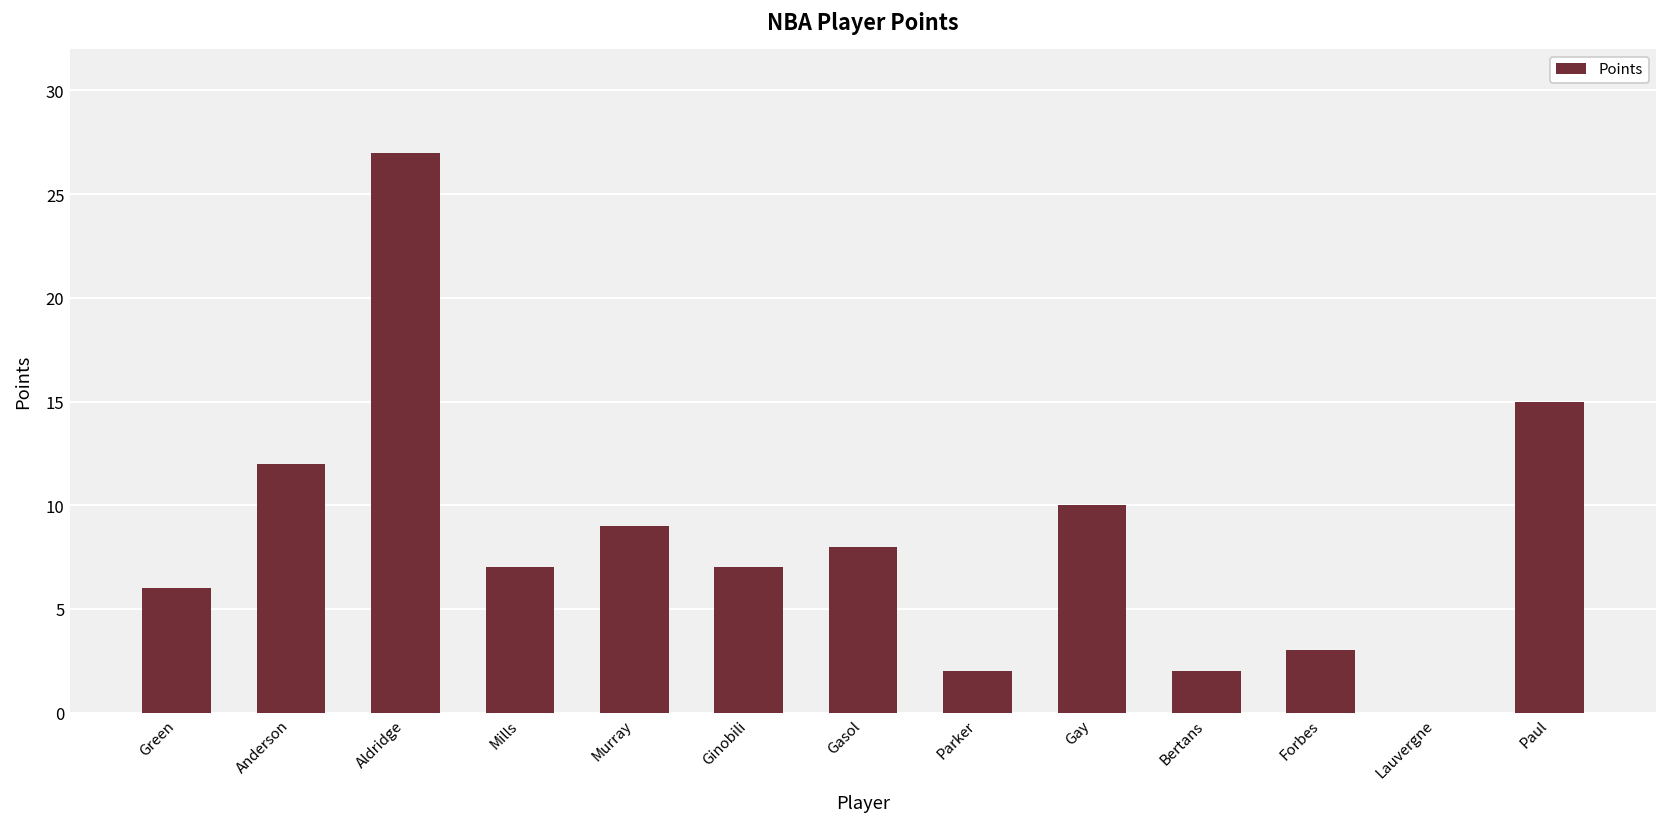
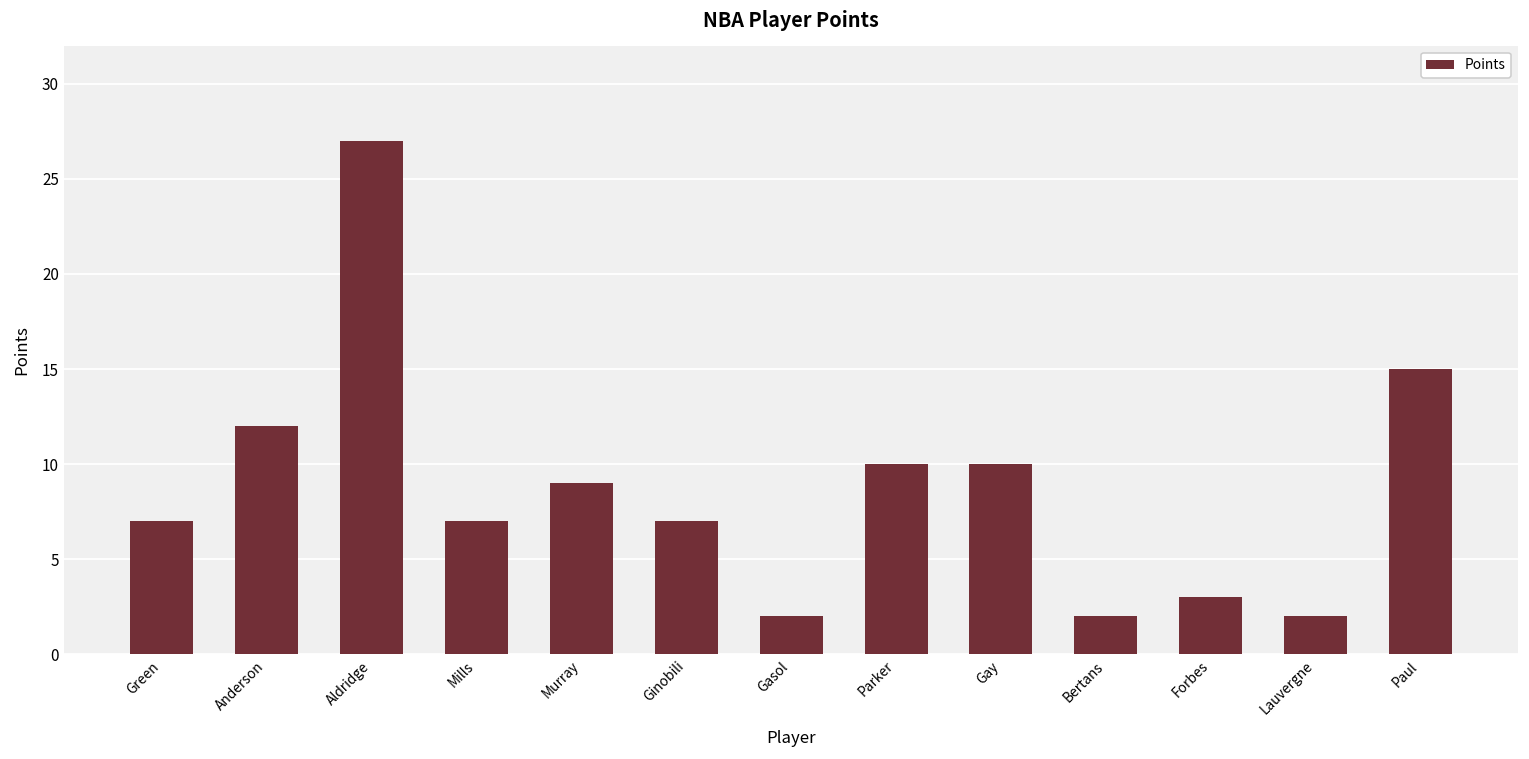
  {
-   "Green": 6,
+   "Green": 7,
    "Anderson": 12,
    "Aldridge": 27,
    "Mills": 7,
    "Murray": 9,
    "Ginobili": 7,
-   "Gasol": 8,
-   "Parker": 2,
+   "Gasol": 2,
+   "Parker": 10,
    "Gay": 10,
    "Bertans": 2,
    "Forbes": 3,
-   "Lauvergne": 0,
+   "Lauvergne": 2,
    "Paul": 15
  }
